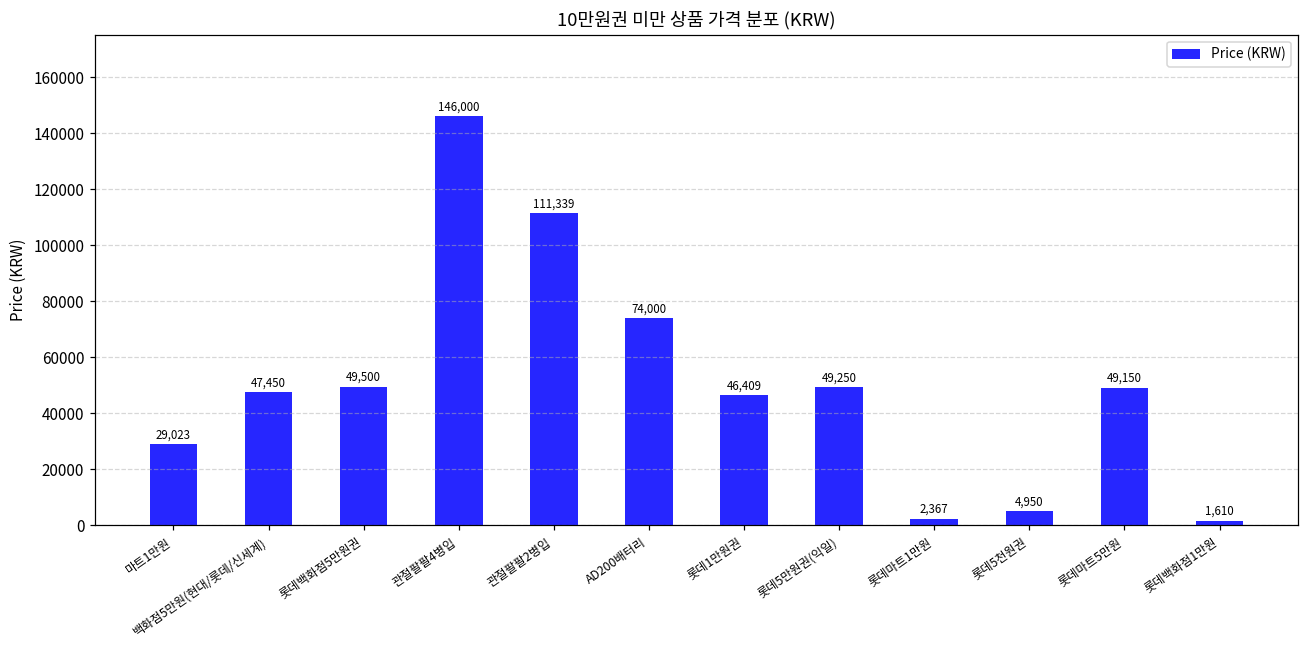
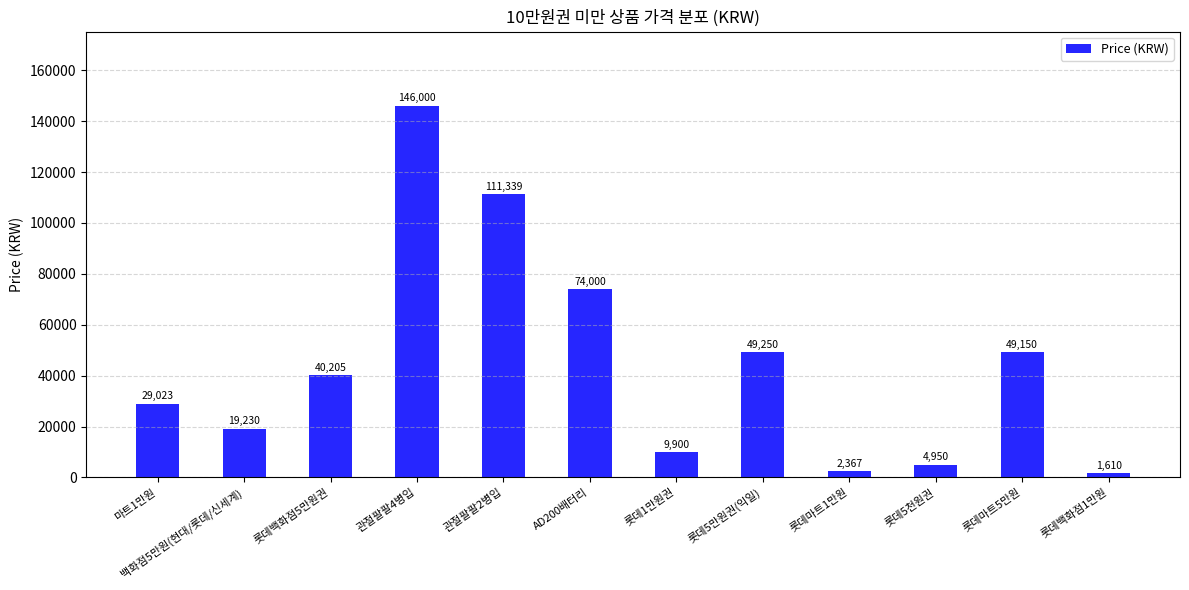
  {
    "마트1만원": "29,023",
-   "백화점5만원(현대/롯데/신세계)": "47,450",
-   "롯데백화점5만원권": "49,500",
+   "백화점5만원(현대/롯데/신세계)": "19,230",
+   "롯데백화점5만원권": "40,205",
    "관절팔팔4병입": "146,000",
    "관절팔팔2병입": "111,339",
    "AD200배터리": "74,000",
-   "롯데1만원권": "46,409",
+   "롯데1만원권": "9,900",
    "롯데5만원권(익일)": "49,250",
    "롯데마트1만원": "2,367",
    "롯데5천원권": "4,950",
    "롯데마트5만원": "49,150",
    "롯데백화점1만원": "1,610"
  }
